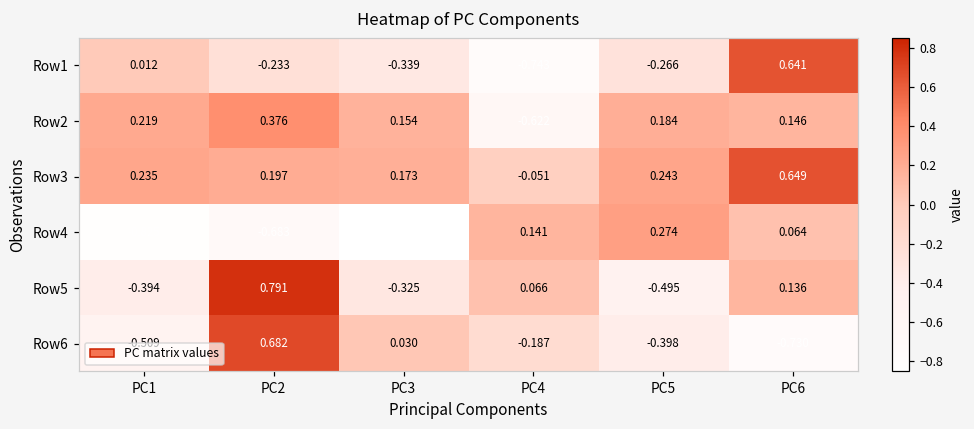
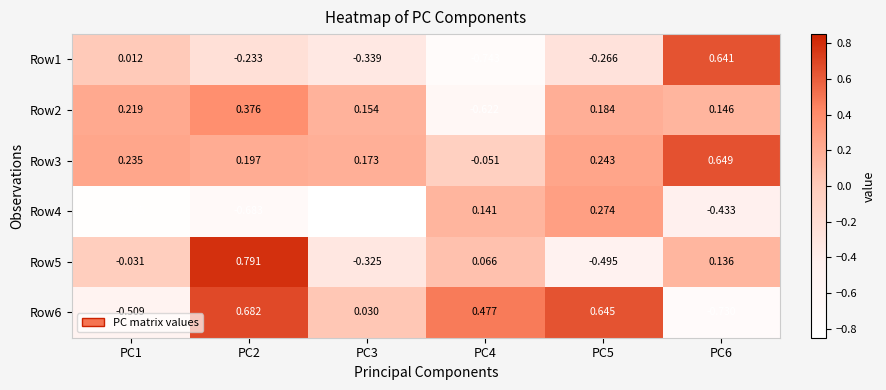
  {
    "Row1": {
      "PC1": 0.012,
      "PC2": -0.233,
      "PC3": -0.339,
      "PC5": -0.266,
      "PC6": 0.641
    },
    "Row2": {
      "PC1": 0.219,
      "PC2": 0.376,
      "PC3": 0.154,
      "PC5": 0.184,
      "PC6": 0.146
    },
    "Row3": {
      "PC1": 0.235,
      "PC2": 0.197,
      "PC3": 0.173,
      "PC4": -0.051,
      "PC5": 0.243,
      "PC6": 0.649
    },
    "Row4": {
      "PC4": 0.141,
      "PC5": 0.274,
-     "PC6": 0.064
+     "PC6": -0.433
    },
    "Row5": {
-     "PC1": -0.394,
+     "PC1": -0.031,
      "PC2": 0.791,
      "PC3": -0.325,
      "PC4": 0.066,
      "PC5": -0.495,
      "PC6": 0.136
    },
    "Row6": {
      "PC2": 0.682,
      "PC3": 0.030,
-     "PC4": -0.187,
-     "PC5": -0.398
+     "PC4": 0.477,
+     "PC5": 0.645
    }
  }
